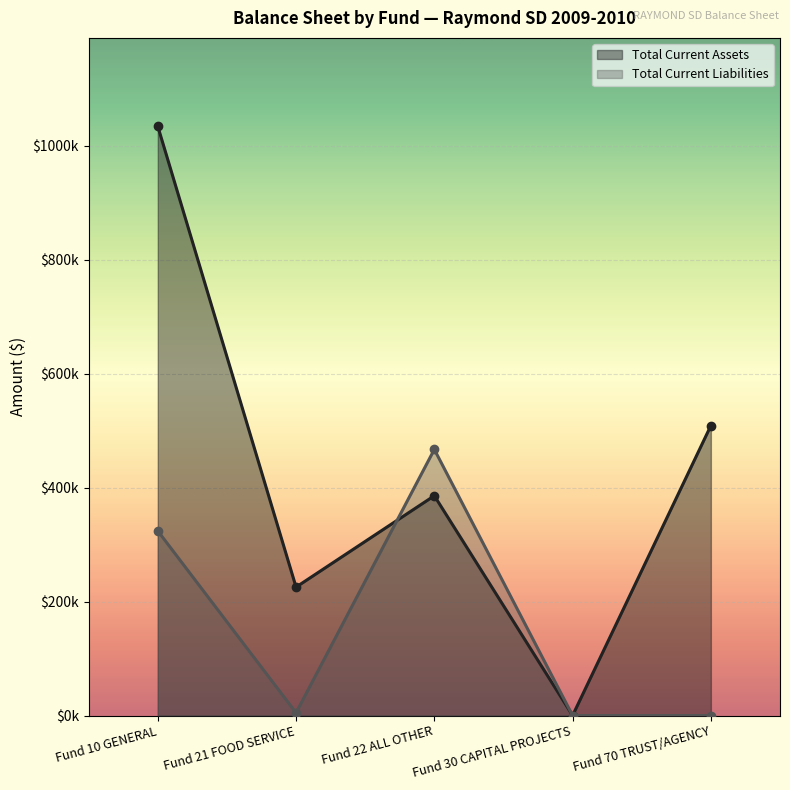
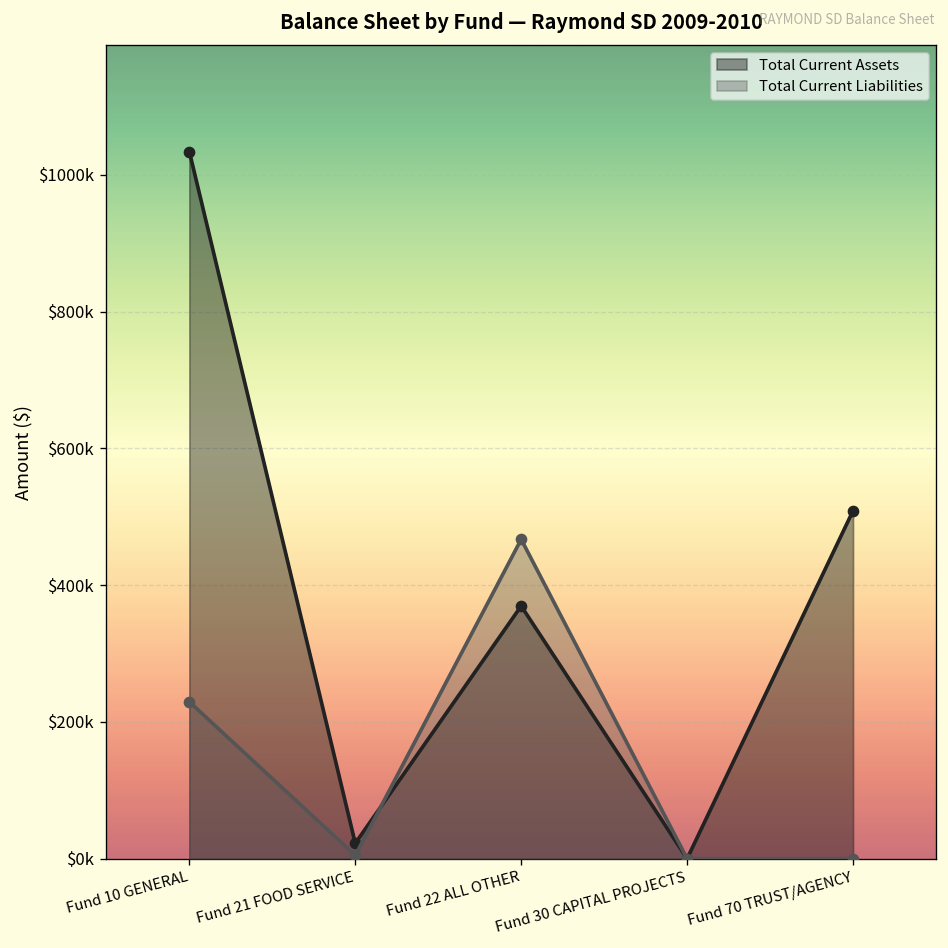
  {
    "Total Current Assets": {
      "Fund 10 GENERAL": "$1030000",
-     "Fund 21 FOOD SERVICE": "$230000",
-     "Fund 22 ALL OTHER": "$390000",
+     "Fund 21 FOOD SERVICE": "$20000",
+     "Fund 22 ALL OTHER": "$370000",
      "Fund 70 TRUST/AGENCY": "$510000"
    },
    "Total Current Liabilities": {
-     "Fund 10 GENERAL": "$320000",
+     "Fund 10 GENERAL": "$230000",
      "Fund 21 FOOD SERVICE": "$0",
      "Fund 22 ALL OTHER": "$470000",
      "Fund 70 TRUST/AGENCY": "$0"
    }
  }
